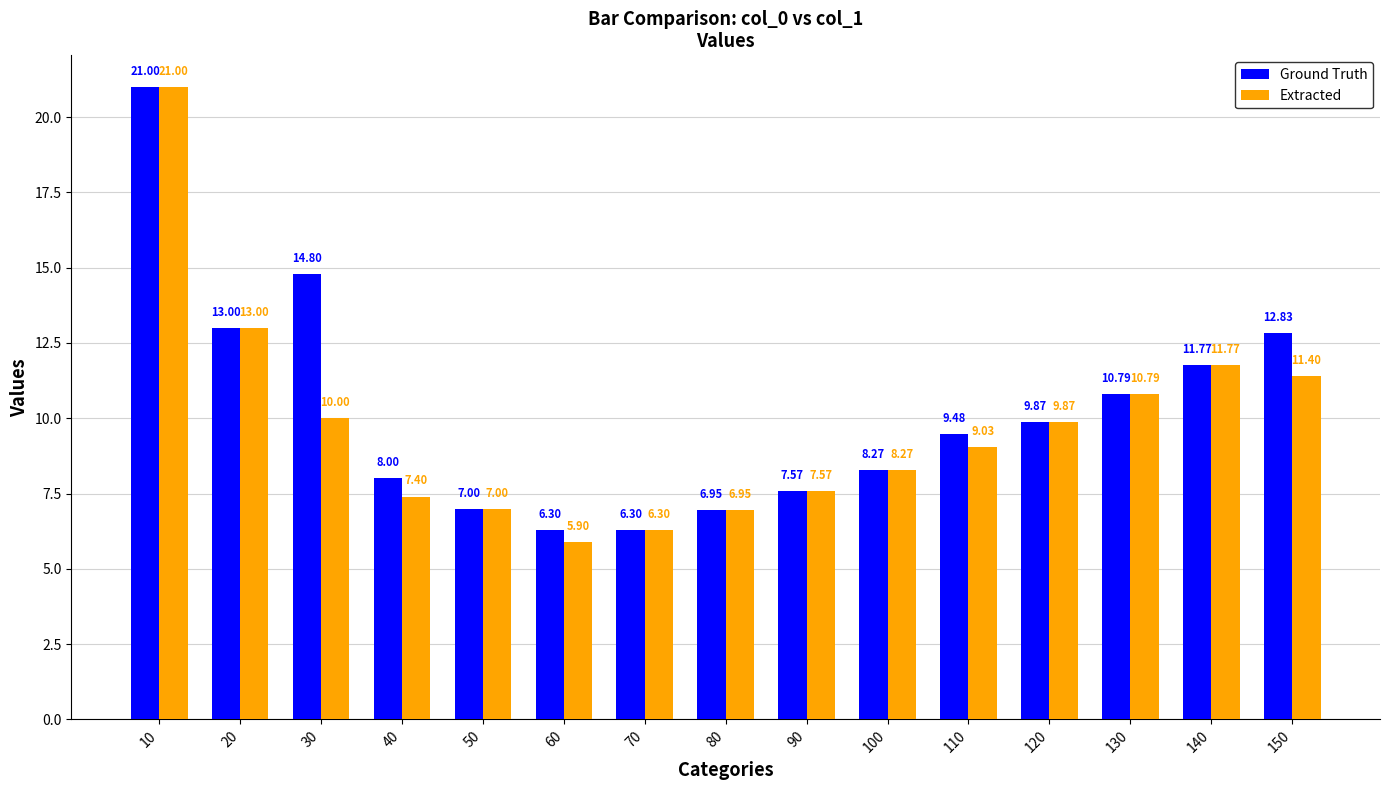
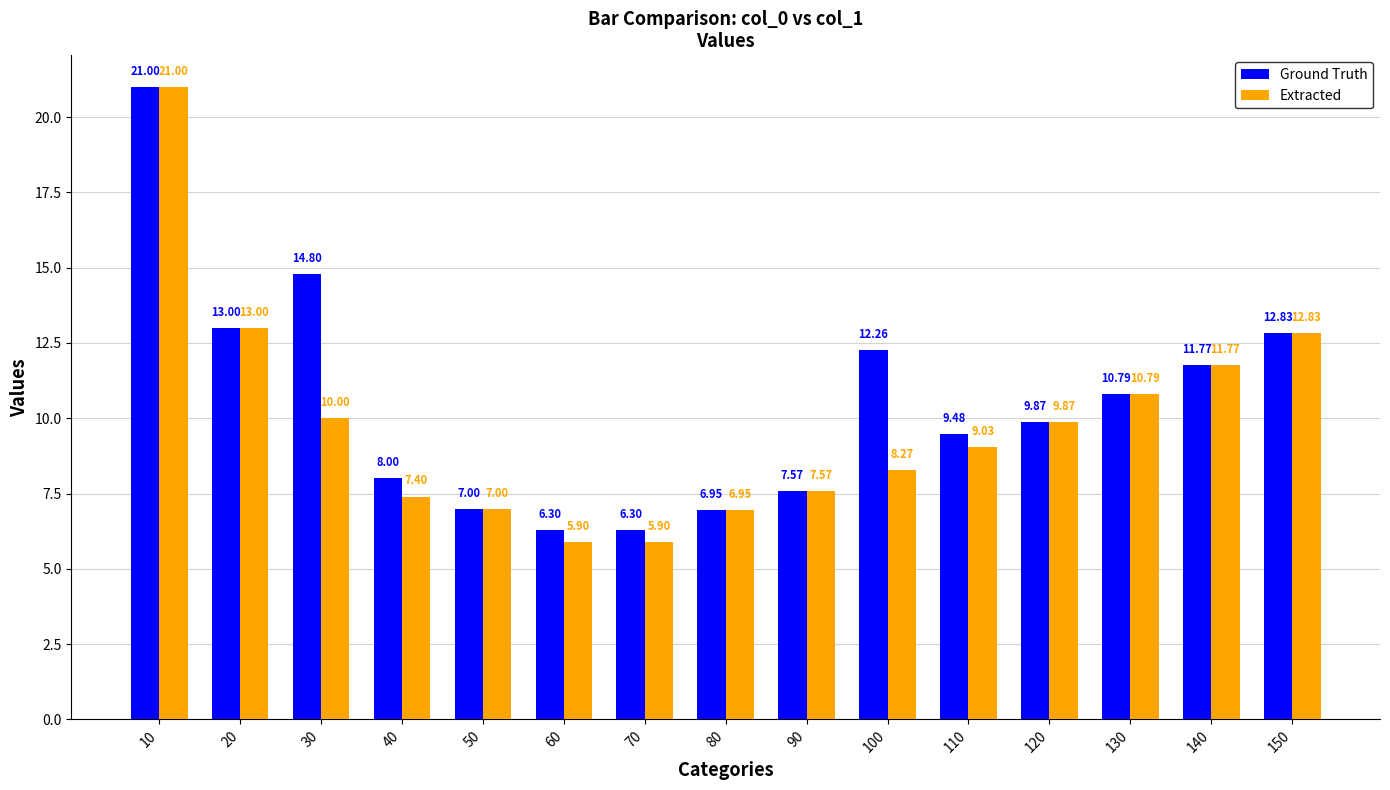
  {
    "Ground Truth": {
      "10": 21.00,
      "20": 13.00,
      "30": 14.80,
      "40": 8.00,
      "50": 7.00,
      "60": 6.30,
      "70": 6.30,
      "80": 6.95,
      "90": 7.57,
-     "100": 8.27,
+     "100": 12.26,
      "110": 9.48,
      "120": 9.87,
      "130": 10.79,
      "140": 11.77,
      "150": 12.83
    },
    "Extracted": {
      "10": 21.00,
      "20": 13.00,
      "30": 10.00,
      "40": 7.40,
      "50": 7.00,
      "60": 5.90,
-     "70": 6.30,
+     "70": 5.90,
      "80": 6.95,
      "90": 7.57,
      "100": 8.27,
      "110": 9.03,
      "120": 9.87,
      "130": 10.79,
      "140": 11.77,
-     "150": 11.40
+     "150": 12.83
    }
  }
